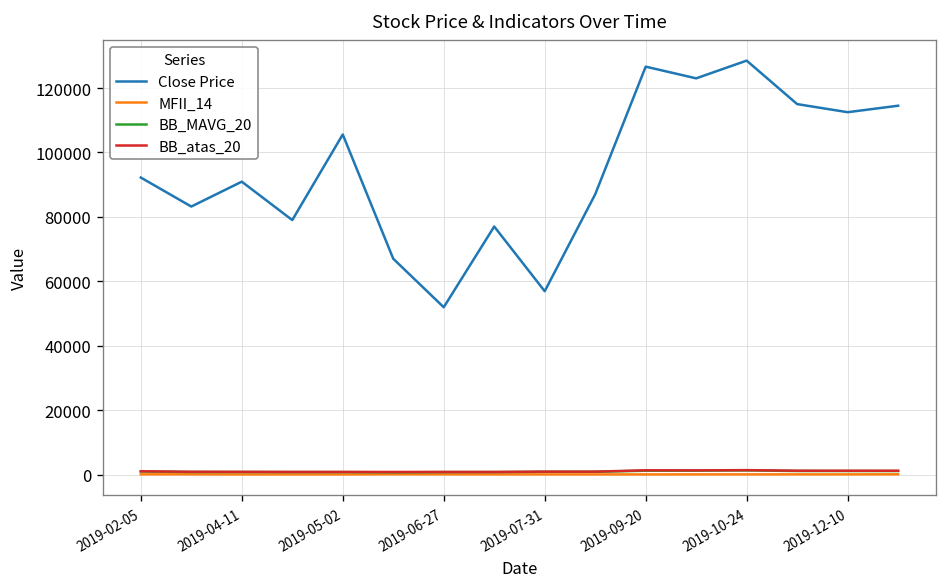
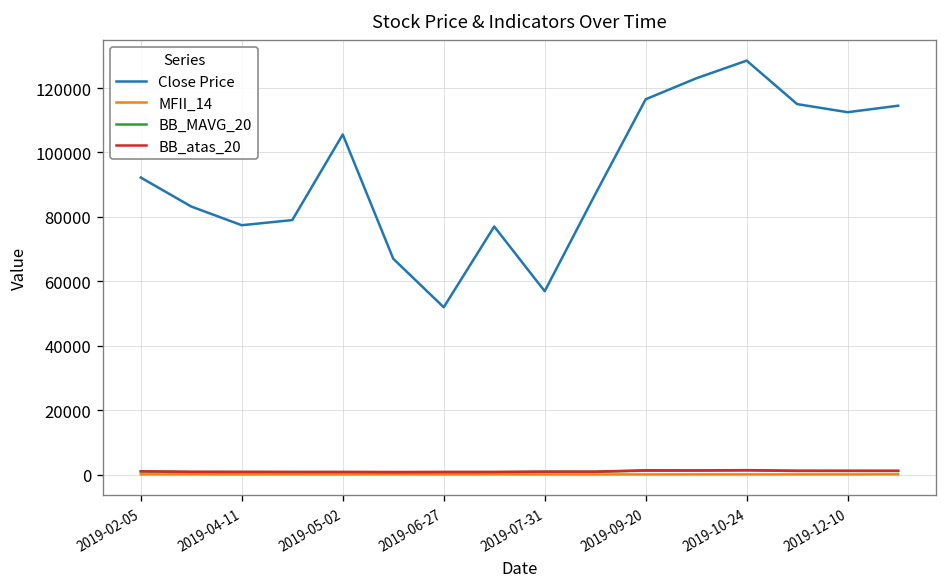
  {
    "Close Price": {
      "2019-02-05": 92000,
-     "2019-04-11": 91000,
+     "2019-04-11": 77000,
      "2019-05-02": 106000,
      "2019-06-27": 52000,
      "2019-07-31": 57000,
-     "2019-09-20": 127000,
+     "2019-09-20": 117000,
      "2019-10-24": 129000,
      "2019-12-10": 112000
    },
    "MFII_14": {
      "2019-09-20": 0,
      "2019-10-24": 0,
      "2019-12-10": 0
    },
    "BB_atas_20": {
      "2019-09-20": 1000,
      "2019-10-24": 1000,
      "2019-12-10": 1000
    }
  }
